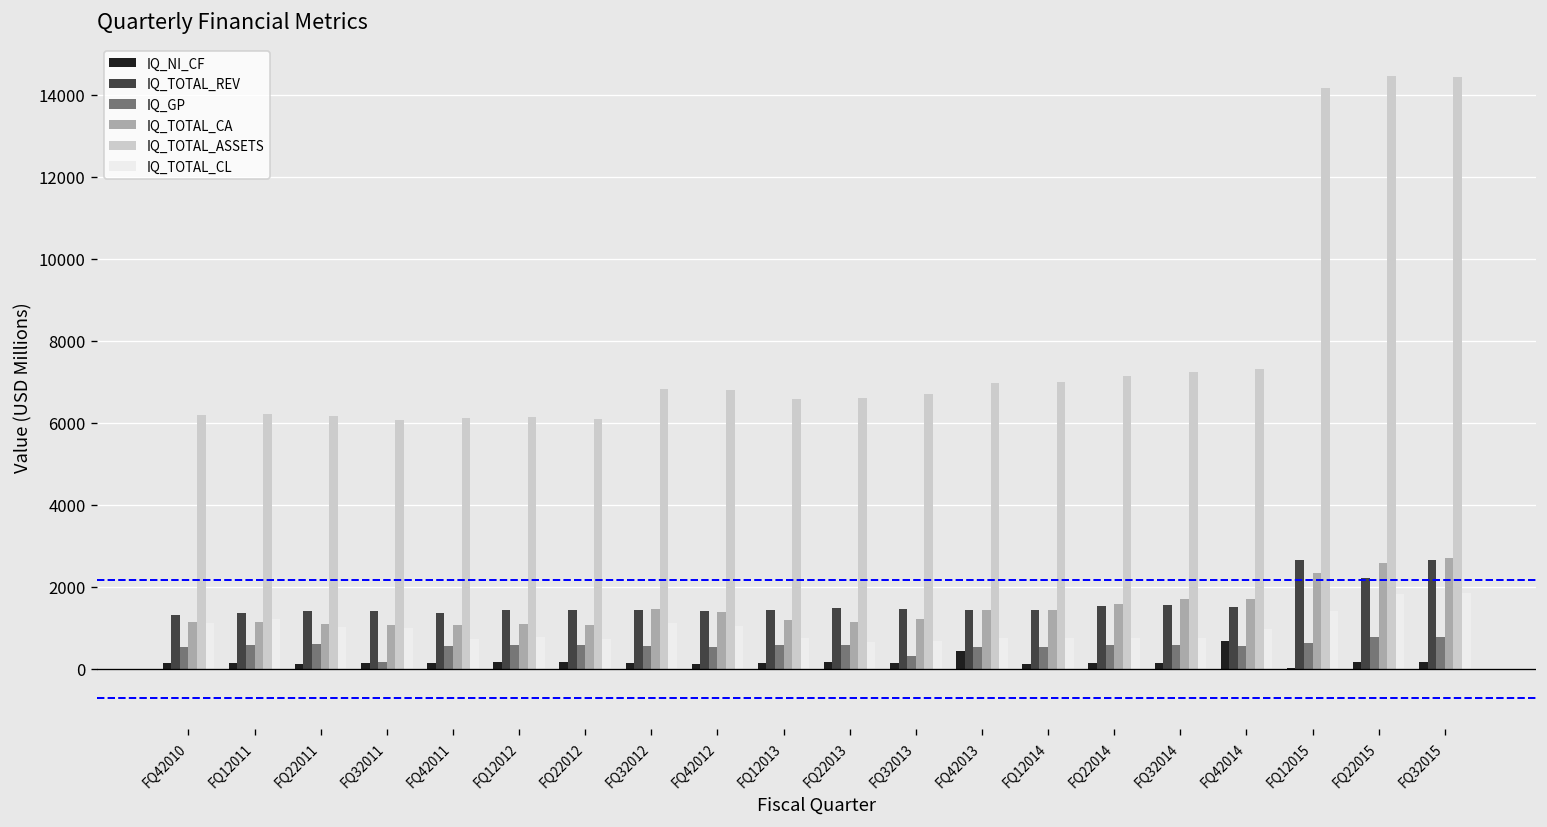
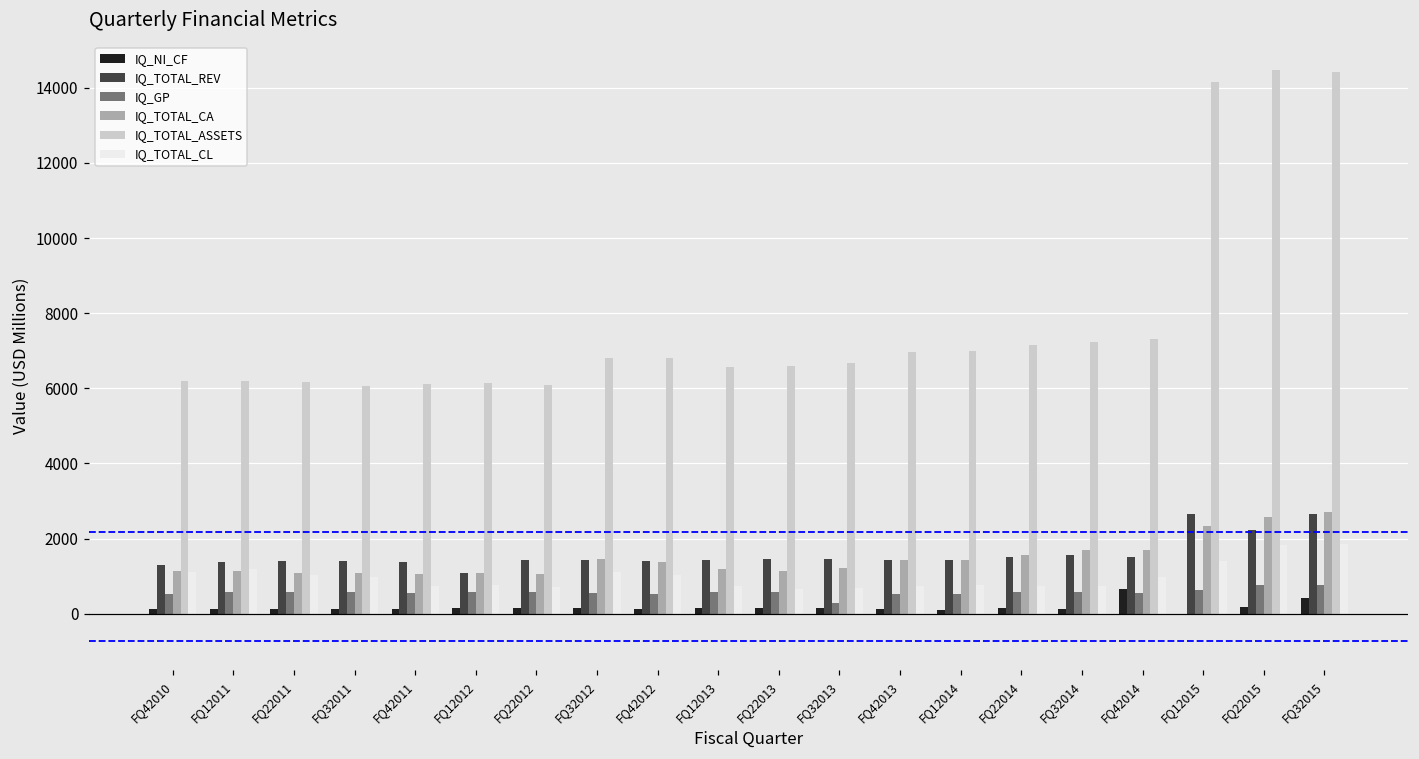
  {
    "IQ_NI_CF": {
      "FQ42010": 100,
      "FQ12011": 100,
      "FQ22011": 100,
      "FQ32011": 100,
      "FQ42011": 100,
      "FQ12012": 200,
      "FQ22012": 200,
      "FQ32012": 100,
      "FQ42012": 100,
      "FQ12013": 100,
      "FQ22013": 200,
      "FQ32013": 100,
-     "FQ42013": 400,
+     "FQ42013": 100,
      "FQ12014": 100,
      "FQ22014": 100,
      "FQ32014": 100,
      "FQ42014": 700,
      "FQ22015": 200,
-     "FQ32015": 200
+     "FQ32015": 400
    },
    "IQ_TOTAL_REV": {
      "FQ42010": 1300,
      "FQ12011": 1400,
      "FQ22011": 1400,
      "FQ32011": 1400,
      "FQ42011": 1400,
-     "FQ12012": 1400,
+     "FQ12012": 1100,
      "FQ22012": 1400,
      "FQ32012": 1400,
      "FQ42012": 1400,
      "FQ12013": 1400,
      "FQ22013": 1500,
      "FQ32013": 1500,
      "FQ42013": 1400,
      "FQ12014": 1400,
      "FQ22014": 1500,
      "FQ32014": 1600,
      "FQ42014": 1500,
      "FQ12015": 2700,
      "FQ22015": 2200,
      "FQ32015": 2700
    },
    "IQ_GP": {
      "FQ42010": 500,
      "FQ12011": 600,
      "FQ22011": 600,
-     "FQ32011": 200,
+     "FQ32011": 600,
      "FQ42011": 500,
      "FQ12012": 600,
      "FQ22012": 600,
      "FQ32012": 600,
      "FQ42012": 500,
      "FQ12013": 600,
      "FQ22013": 600,
      "FQ32013": 300,
      "FQ42013": 500,
      "FQ12014": 500,
      "FQ22014": 600,
      "FQ32014": 600,
      "FQ42014": 500,
      "FQ12015": 600,
      "FQ22015": 800,
      "FQ32015": 800
    }
  }
